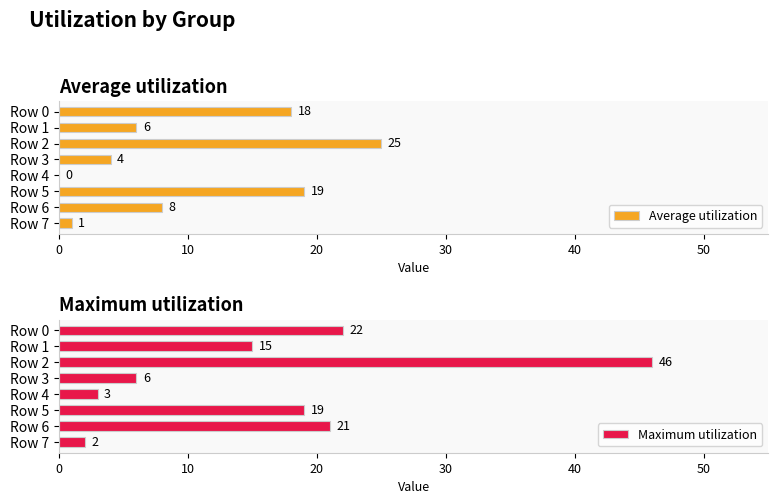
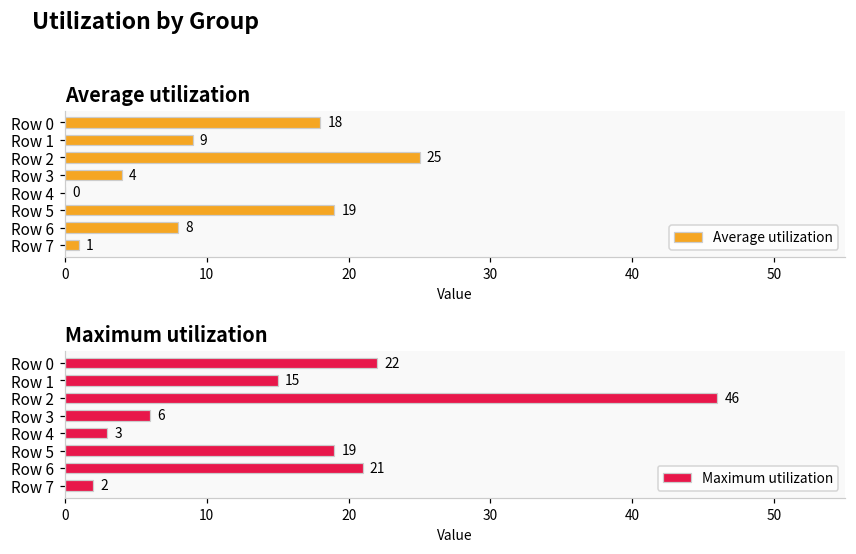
  {
    "Average utilization": {
      "Row 0": 18,
-     "Row 1": 6,
+     "Row 1": 9,
      "Row 2": 25,
      "Row 3": 4,
      "Row 4": 0,
      "Row 5": 19,
      "Row 6": 8,
      "Row 7": 1
    },
    "Maximum utilization": {
      "Row 0": 22,
      "Row 1": 15,
      "Row 2": 46,
      "Row 3": 6,
      "Row 4": 3,
      "Row 5": 19,
      "Row 6": 21,
      "Row 7": 2
    }
  }
